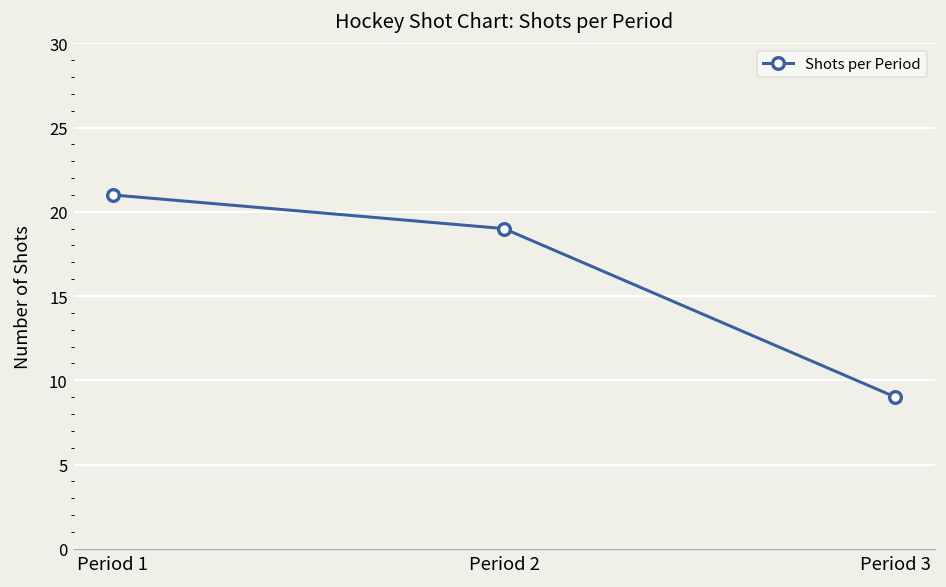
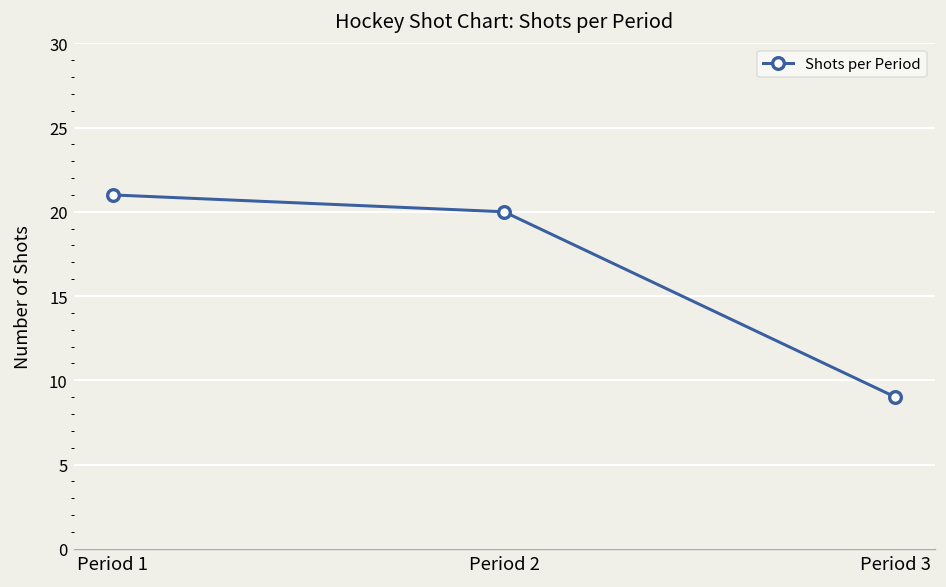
  {
    "Period 1": 21,
-   "Period 2": 19,
+   "Period 2": 20,
    "Period 3": 9
  }
